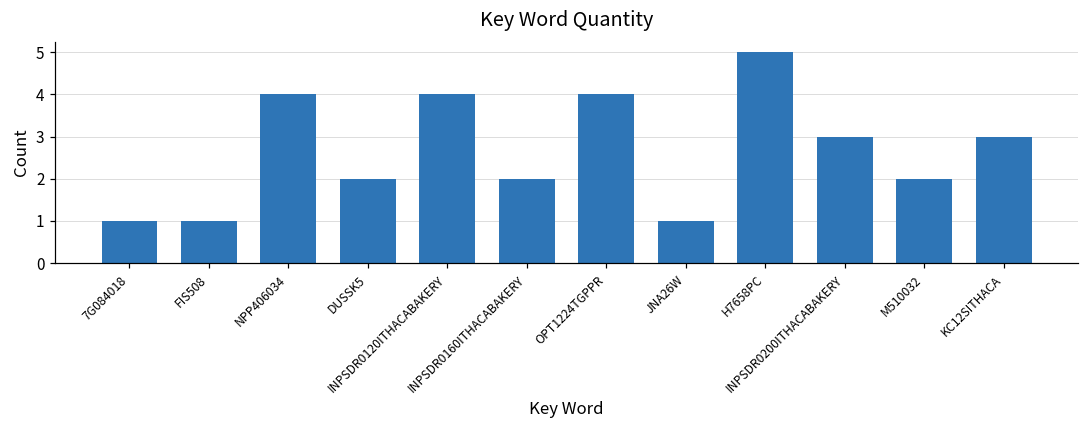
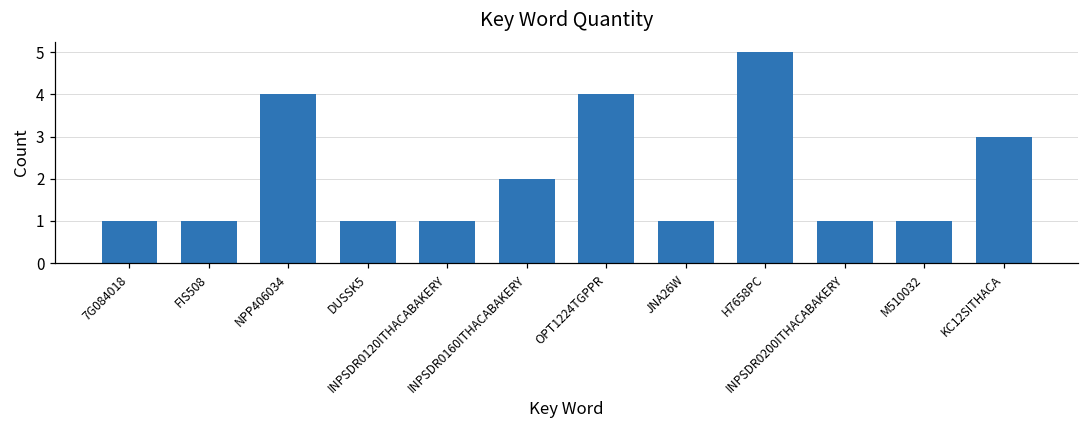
  {
    "7G084018": 1,
    "FIS508": 1,
    "NPP406034": 4,
-   "DUSSK5": 2,
-   "INPSDR0120ITHACABAKERY": 4,
+   "DUSSK5": 1,
+   "INPSDR0120ITHACABAKERY": 1,
    "INPSDR0160ITHACABAKERY": 2,
    "OPT1224TGPPR": 4,
    "JNA26W": 1,
    "H7658PC": 5,
-   "INPSDR0200ITHACABAKERY": 3,
-   "M510032": 2,
+   "INPSDR0200ITHACABAKERY": 1,
+   "M510032": 1,
    "KC12SITHACA": 3
  }
